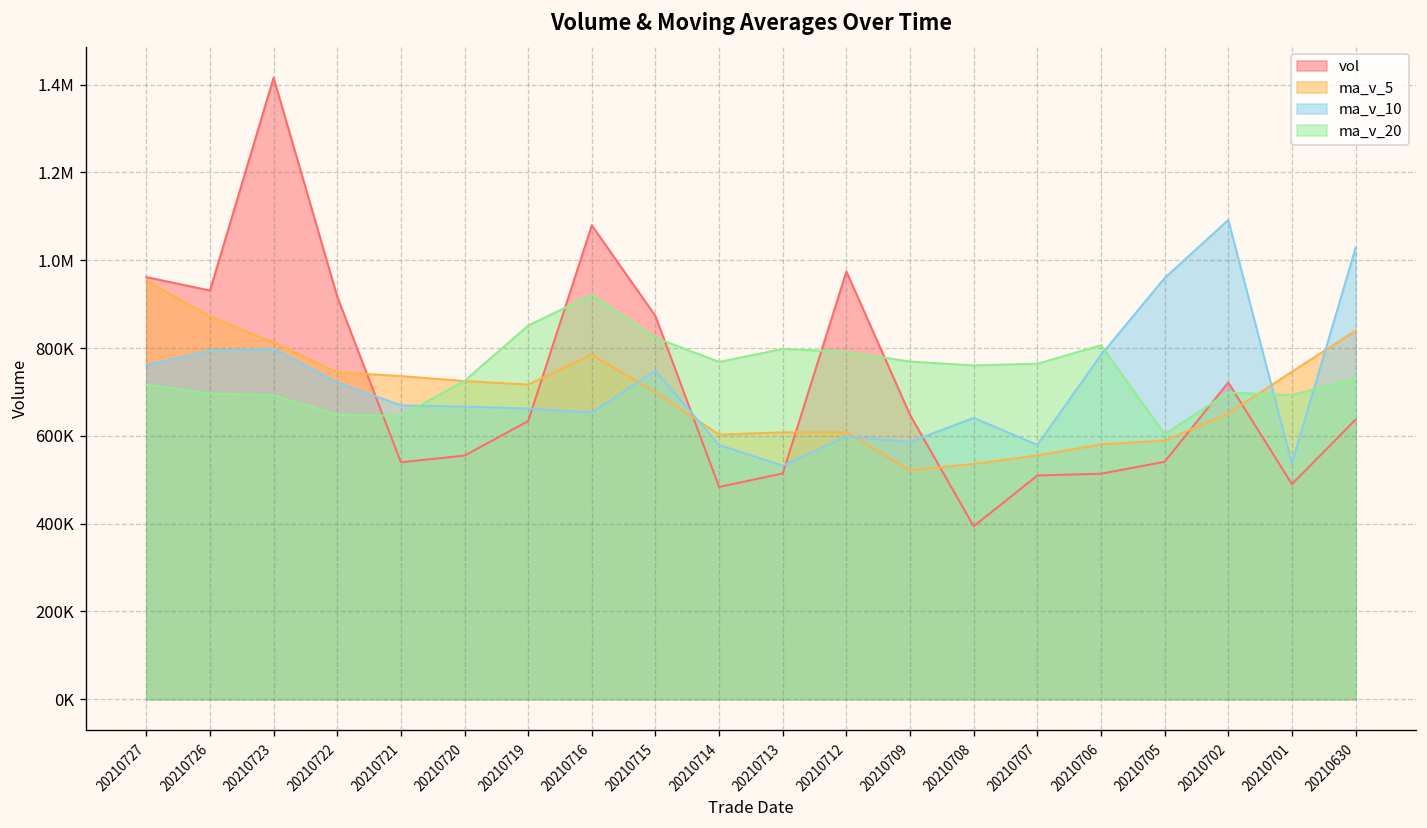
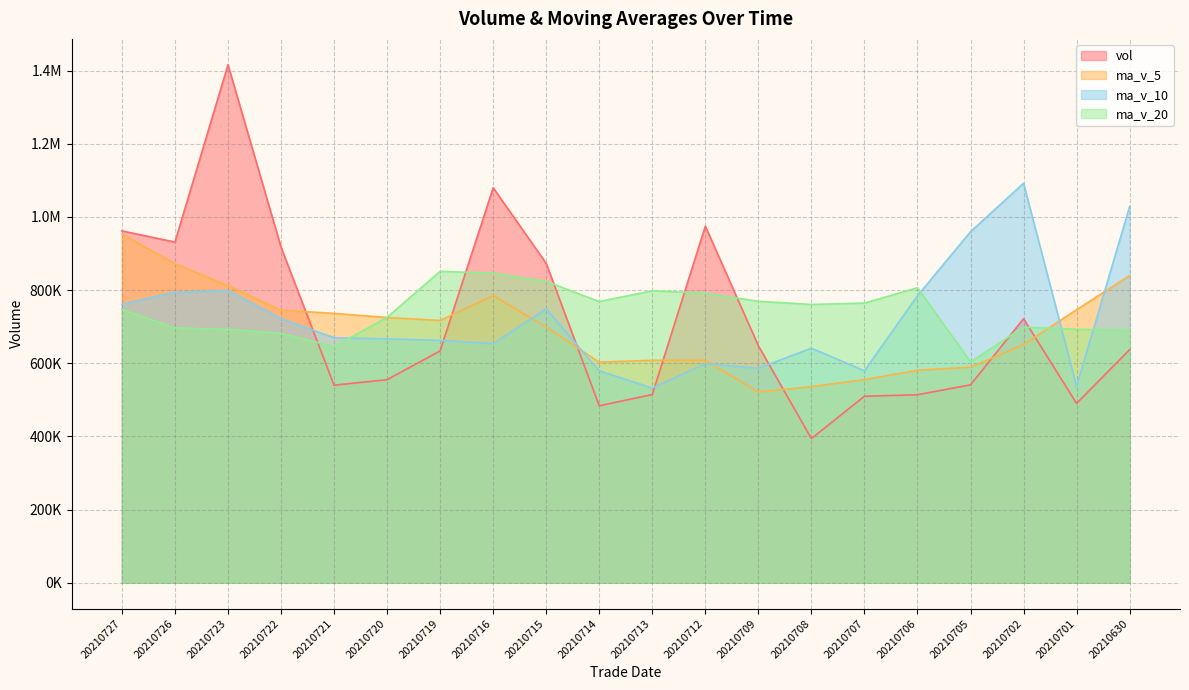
  {
    "ma_v_10": {
      "20210727": 760000,
      "20210726": 790000,
      "20210723": 800000,
      "20210722": 720000,
      "20210721": 670000,
      "20210720": 670000,
      "20210719": 660000,
      "20210716": 650000,
      "20210715": 750000,
      "20210714": 580000,
      "20210713": 530000,
      "20210712": 600000,
      "20210709": 590000,
      "20210708": 640000,
      "20210707": 580000,
      "20210706": 780000,
      "20210705": 960000,
      "20210702": 1090000,
      "20210701": 540000,
      "20210630": 1030000
    },
    "ma_v_20": {
-     "20210727": 720000,
+     "20210727": 750000,
      "20210726": 700000,
      "20210723": 690000,
-     "20210722": 650000,
+     "20210722": 680000,
      "20210721": 650000,
      "20210719": 850000,
-     "20210716": 920000,
+     "20210716": 850000,
      "20210715": 820000,
      "20210714": 770000,
      "20210713": 800000,
      "20210712": 790000,
      "20210709": 770000,
      "20210708": 760000,
      "20210707": 760000,
      "20210706": 810000,
      "20210705": 600000,
      "20210702": 700000,
      "20210701": 690000,
-     "20210630": 730000
+     "20210630": 690000
    }
  }
